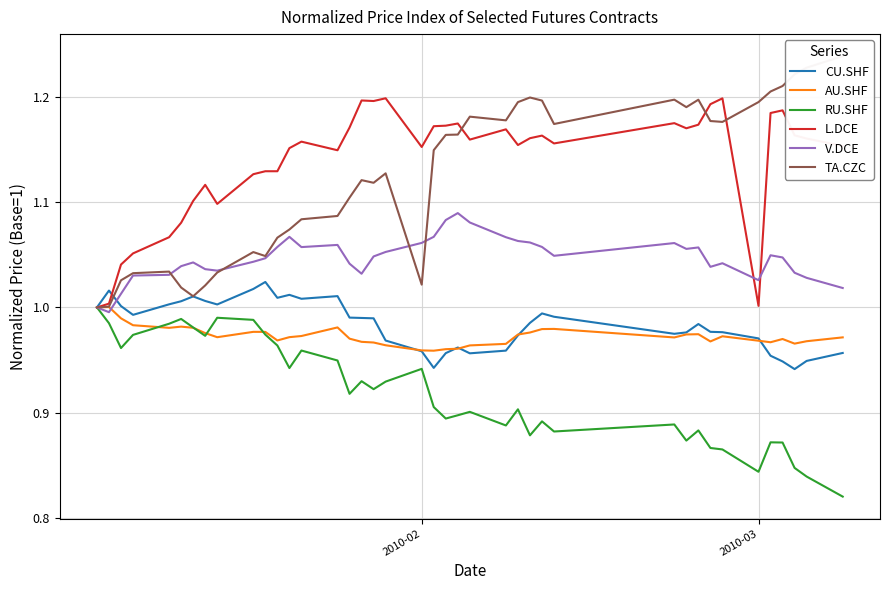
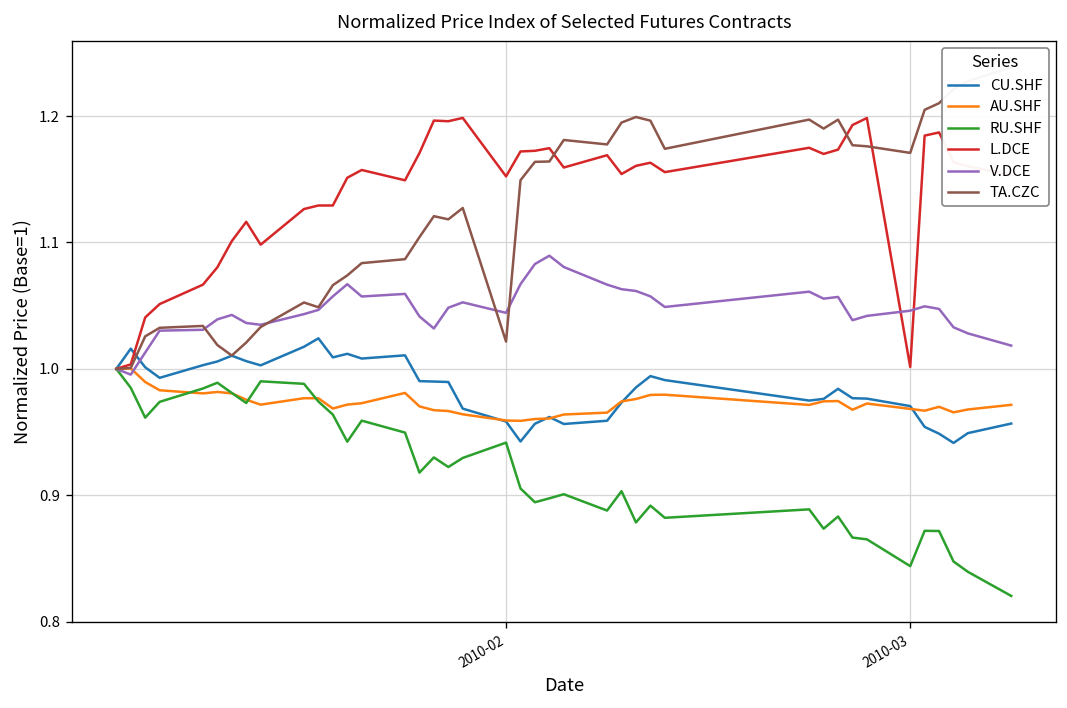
  {
    "RU.SHF": {
      "2010-02": 0.942,
      "2010-03": 0.844
    },
    "L.DCE": {
      "2010-02": 1.152,
      "2010-03": 1.001
    },
    "V.DCE": {
-     "2010-02": 1.061,
-     "2010-03": 1.026
+     "2010-02": 1.044,
+     "2010-03": 1.046
    },
    "TA.CZC": {
      "2010-02": 1.022,
-     "2010-03": 1.195
+     "2010-03": 1.171
    }
  }
